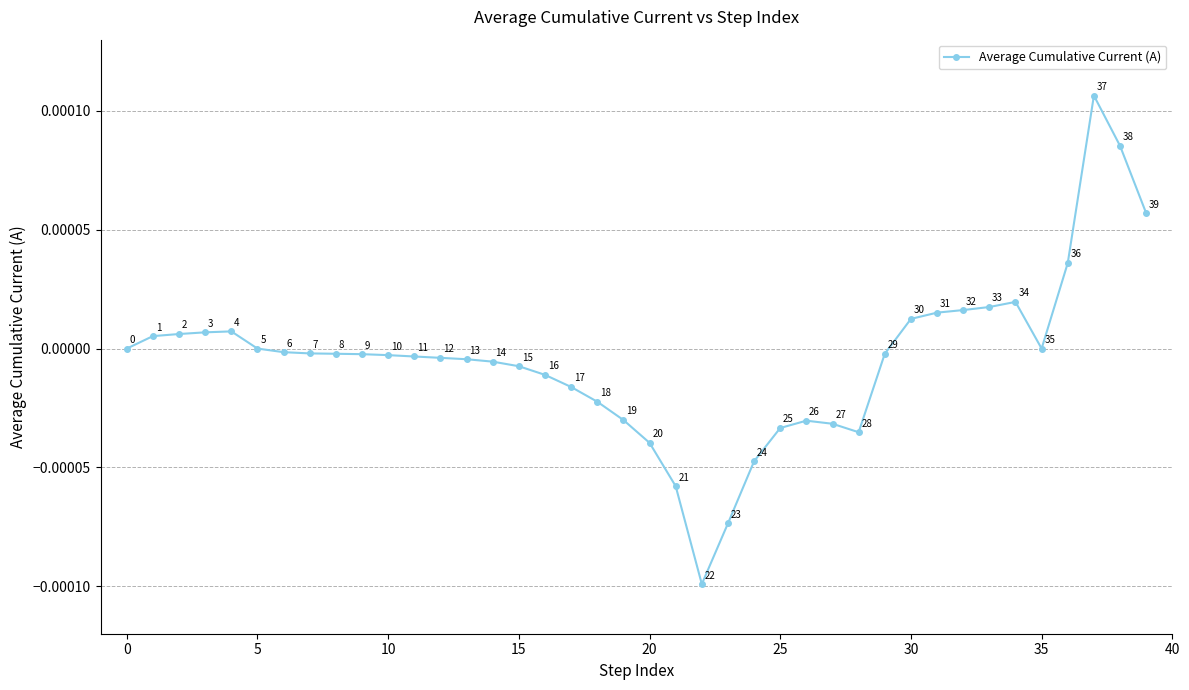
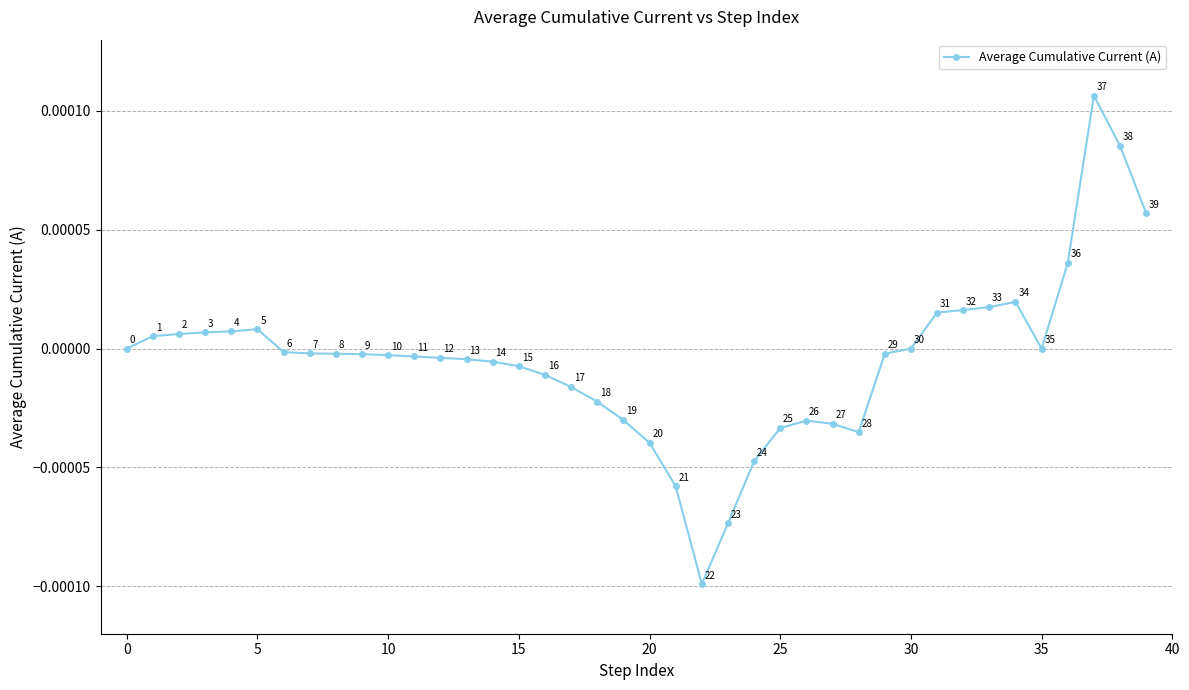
  {
-   "5": 0.00000,
-   "30": 0.00001
+   "5": 0.00001,
+   "30": 0.00000
  }
